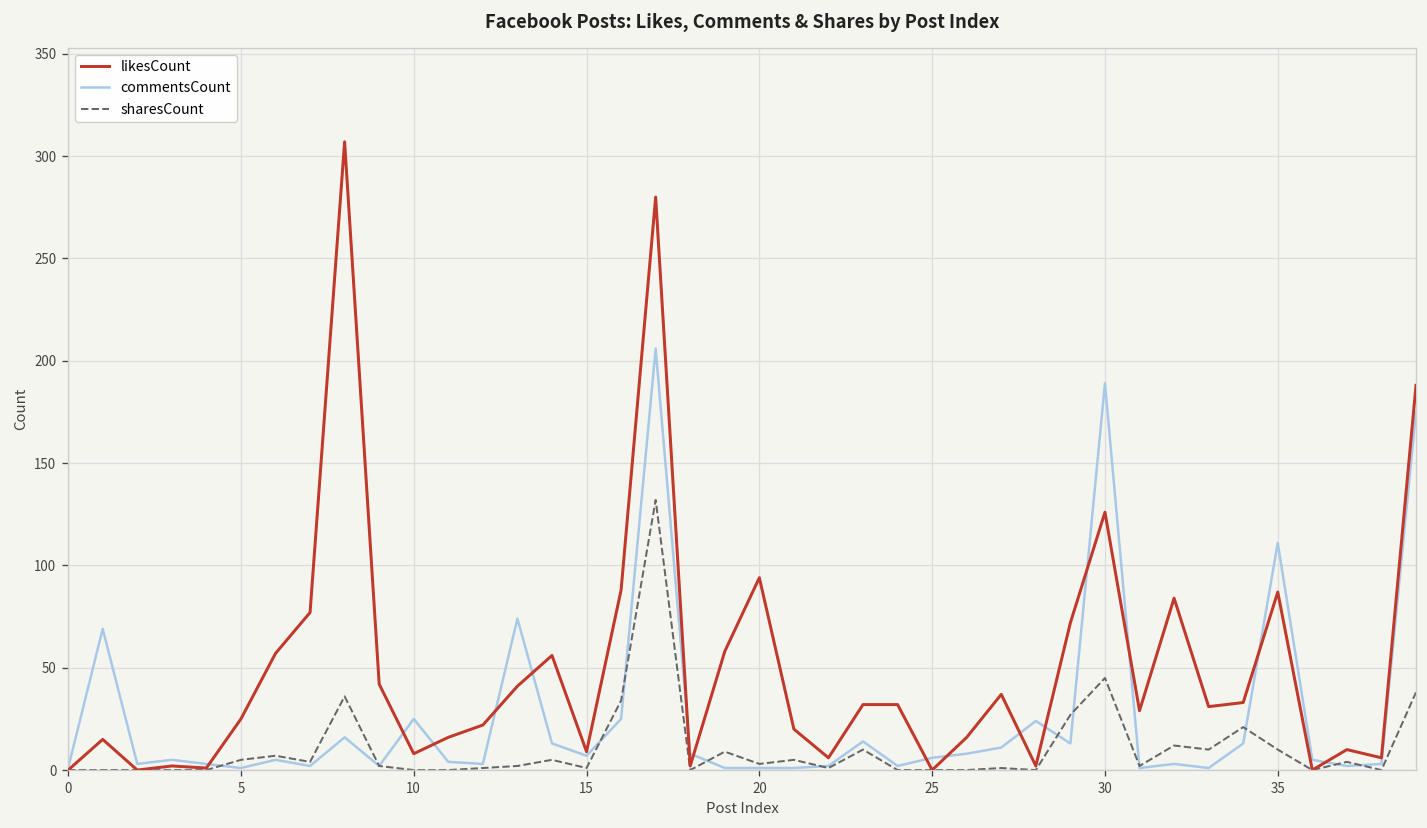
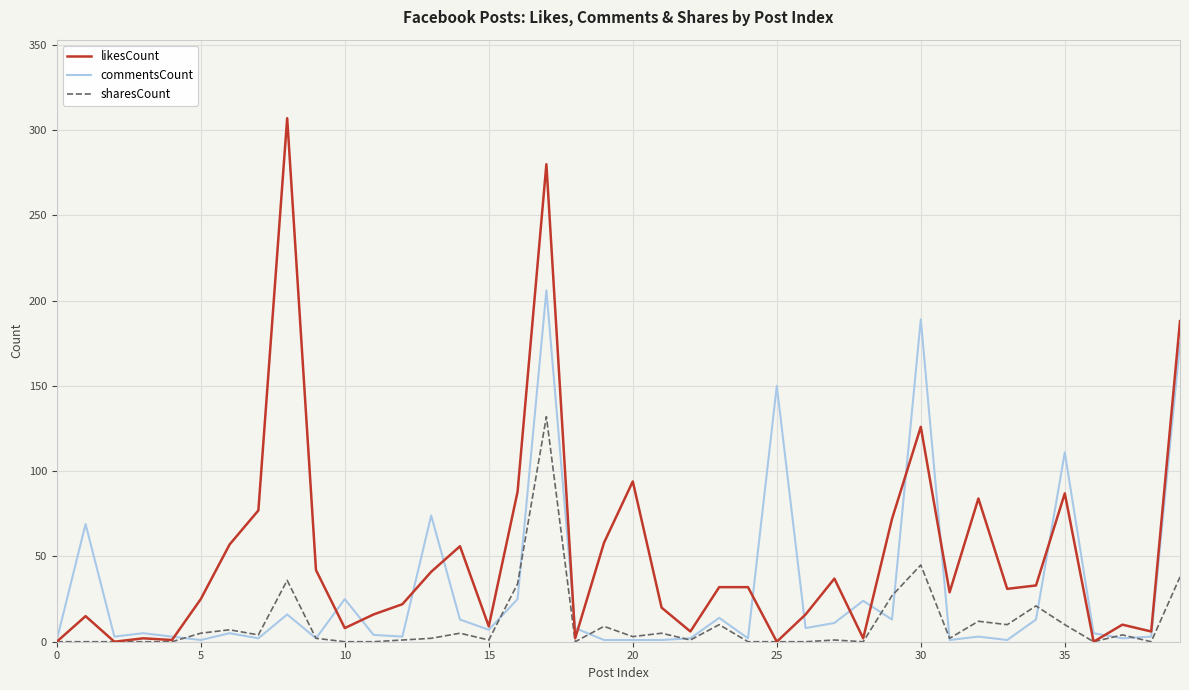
  {
    "likesCount": {
      "5": 25,
      "10": 8,
      "15": 9,
      "20": 94,
      "30": 126,
      "35": 87
    },
    "commentsCount": {
      "5": 1,
      "10": 25,
      "15": 7,
      "20": 1,
-     "25": 6,
+     "25": 150,
      "30": 189,
      "35": 111
    },
    "sharesCount": {
      "5": 5,
      "10": 0,
      "15": 1,
      "20": 3,
      "30": 45,
      "35": 10
    }
  }
